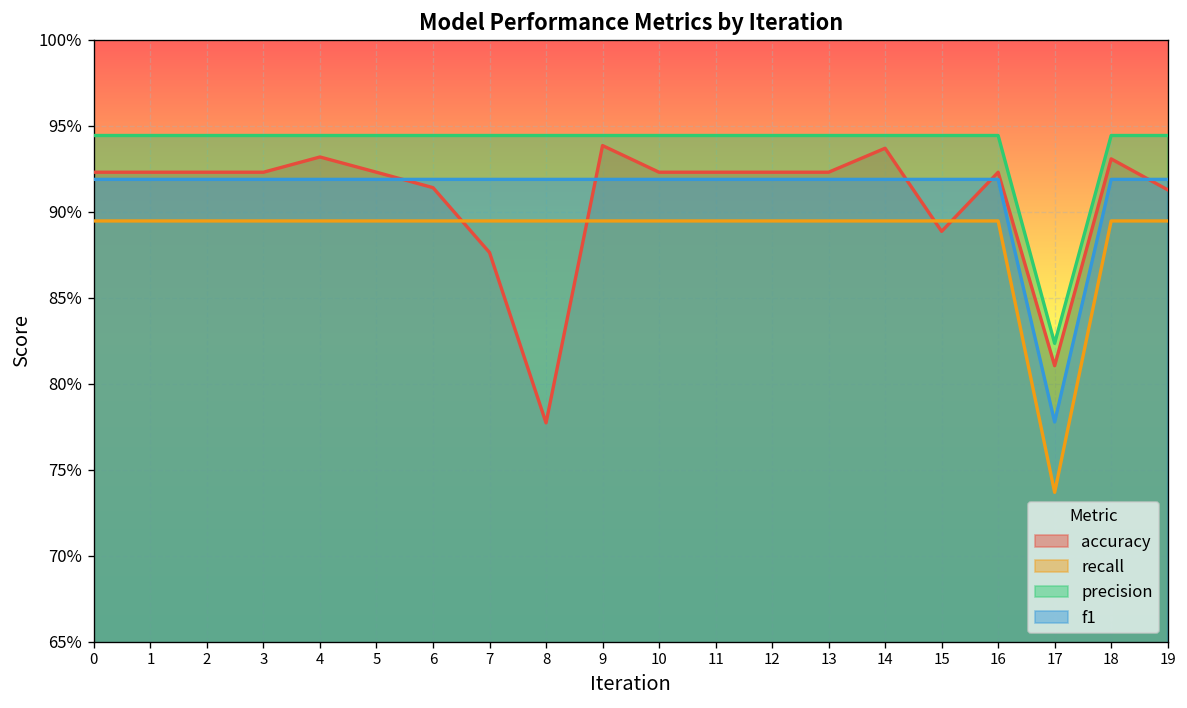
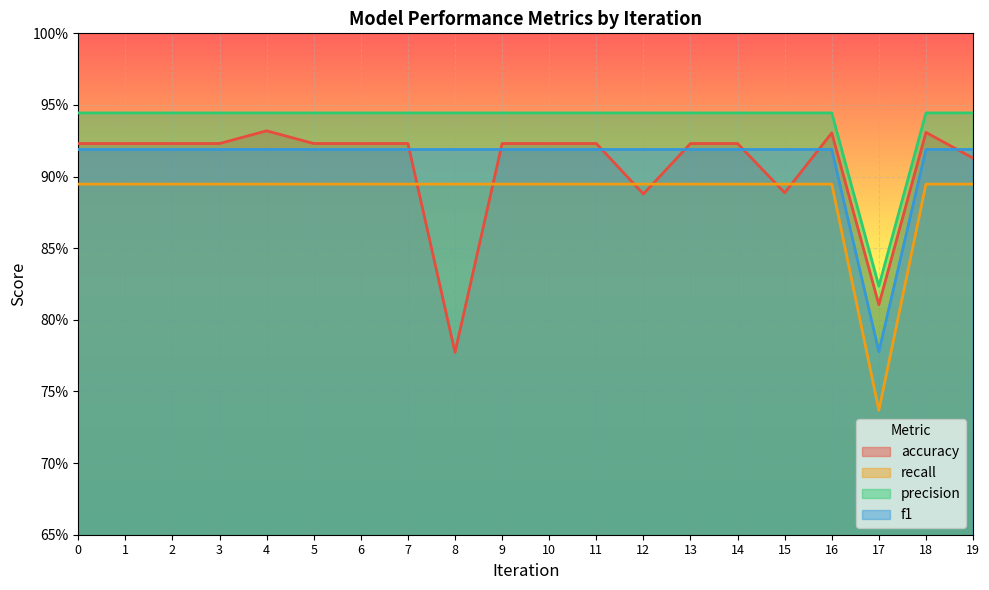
  {
    "accuracy": {
      "0": "92.3%",
      "1": "92.3%",
      "2": "92.3%",
      "3": "92.3%",
      "4": "93.2%",
      "5": "92.3%",
-     "6": "91.4%",
-     "7": "87.6%",
+     "6": "92.3%",
+     "7": "92.3%",
      "8": "77.7%",
-     "9": "93.9%",
+     "9": "92.3%",
      "10": "92.3%",
      "11": "92.3%",
-     "12": "92.3%",
+     "12": "88.8%",
      "13": "92.3%",
-     "14": "93.7%",
+     "14": "92.3%",
      "15": "88.9%",
-     "16": "92.3%",
+     "16": "93.0%",
      "17": "81.1%",
      "18": "93.1%",
      "19": "91.3%"
    },
    "recall": {
      "0": "89.5%",
      "1": "89.5%",
      "2": "89.5%",
      "3": "89.5%",
      "4": "89.5%",
      "5": "89.5%",
      "6": "89.5%",
      "7": "89.5%",
      "8": "89.5%",
      "9": "89.5%",
      "10": "89.5%",
      "11": "89.5%",
      "12": "89.5%",
      "13": "89.5%",
      "14": "89.5%",
      "15": "89.5%",
      "16": "89.5%",
      "17": "73.7%",
      "18": "89.5%",
      "19": "89.5%"
    },
    "precision": {
      "0": "94.4%",
      "1": "94.4%",
      "2": "94.4%",
      "3": "94.4%",
      "4": "94.4%",
      "5": "94.4%",
      "6": "94.4%",
      "7": "94.4%",
      "8": "94.4%",
      "9": "94.4%",
      "10": "94.4%",
      "11": "94.4%",
      "12": "94.4%",
      "13": "94.4%",
      "14": "94.4%",
      "15": "94.4%",
      "16": "94.4%",
      "17": "82.4%",
      "18": "94.4%",
      "19": "94.4%"
    },
    "f1": {
      "0": "91.9%",
      "1": "91.9%",
      "2": "91.9%",
      "3": "91.9%",
      "4": "91.9%",
      "5": "91.9%",
      "6": "91.9%",
      "7": "91.9%",
      "8": "91.9%",
      "9": "91.9%",
      "10": "91.9%",
      "11": "91.9%",
      "12": "91.9%",
      "13": "91.9%",
      "14": "91.9%",
      "15": "91.9%",
      "16": "91.9%",
      "17": "77.8%",
      "18": "91.9%",
      "19": "91.9%"
    }
  }
